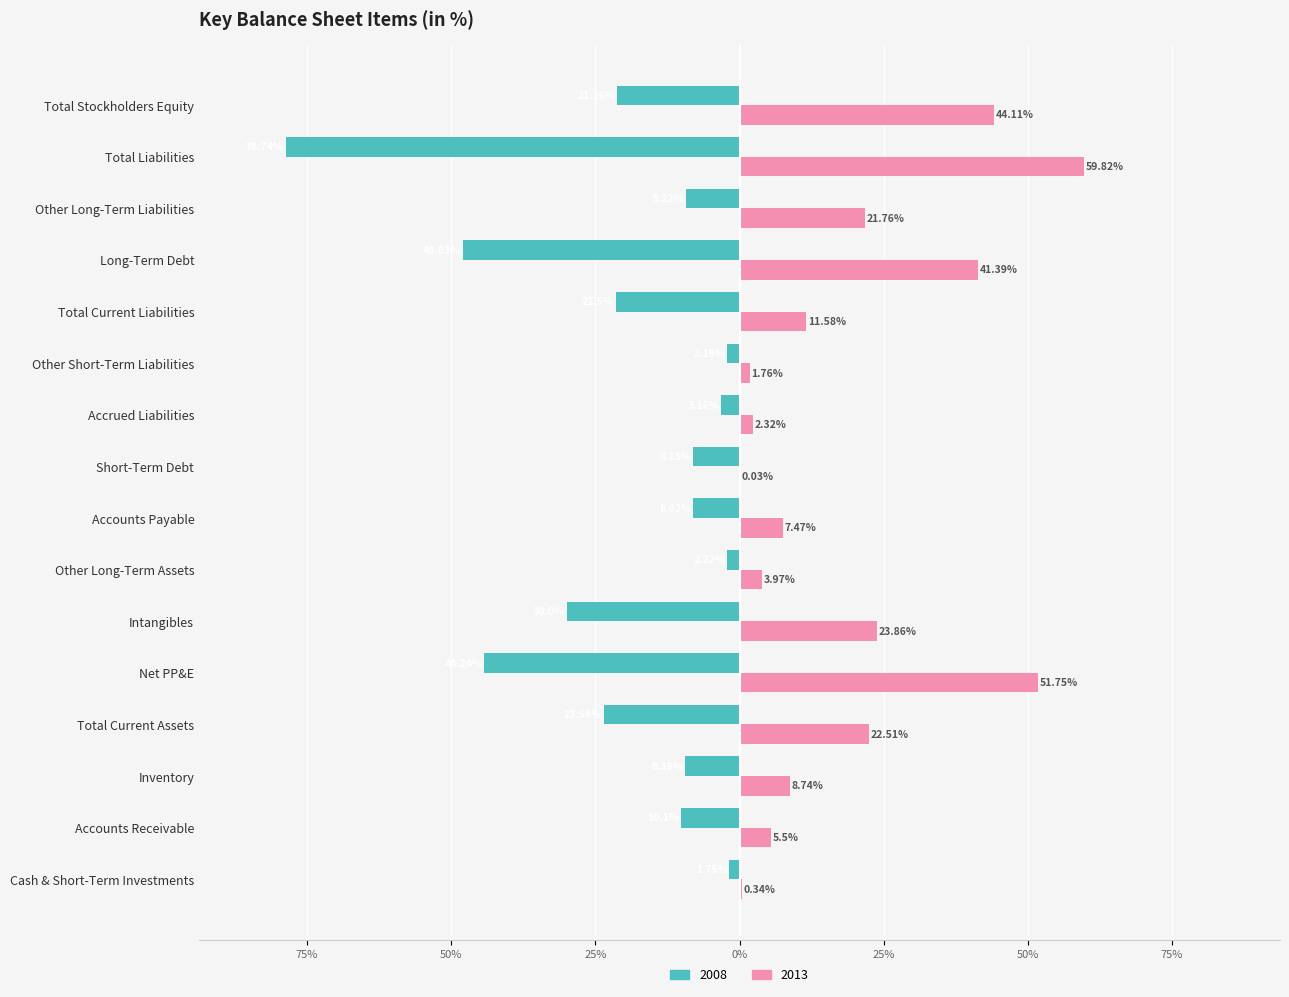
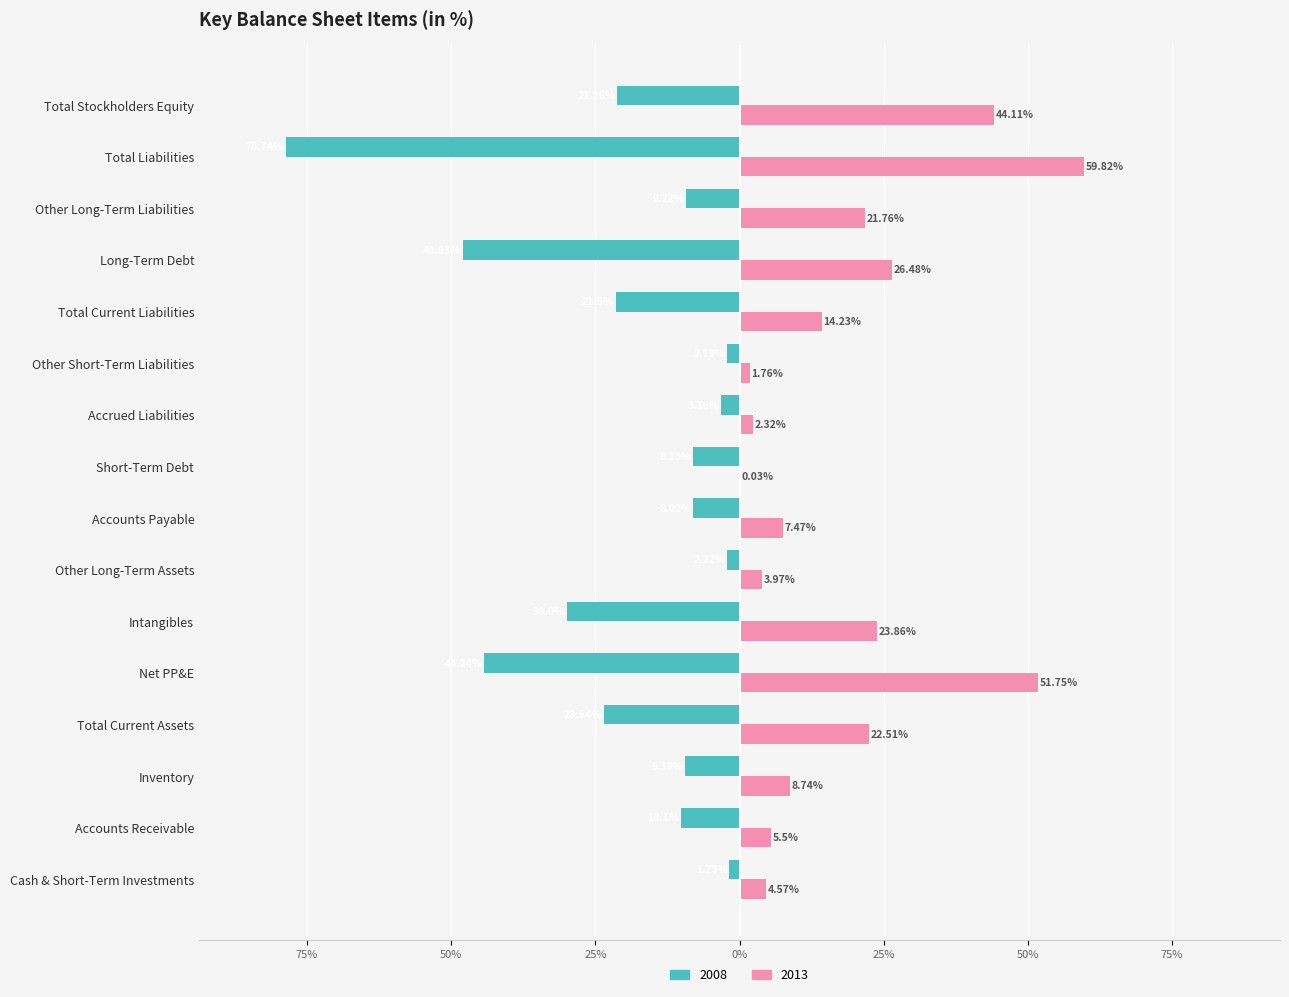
  {
    "2013": {
      "Total Stockholders Equity": "44.11%",
      "Total Liabilities": "59.82%",
      "Other Long-Term Liabilities": "21.76%",
-     "Long-Term Debt": "41.39%",
-     "Total Current Liabilities": "11.58%",
+     "Long-Term Debt": "26.48%",
+     "Total Current Liabilities": "14.23%",
      "Other Short-Term Liabilities": "1.76%",
      "Accrued Liabilities": "2.32%",
      "Short-Term Debt": "0.03%",
      "Accounts Payable": "7.47%",
      "Other Long-Term Assets": "3.97%",
      "Intangibles": "23.86%",
      "Net PP&E": "51.75%",
      "Total Current Assets": "22.51%",
      "Inventory": "8.74%",
      "Accounts Receivable": "5.5%",
-     "Cash & Short-Term Investments": "0.34%"
+     "Cash & Short-Term Investments": "4.57%"
    }
  }
